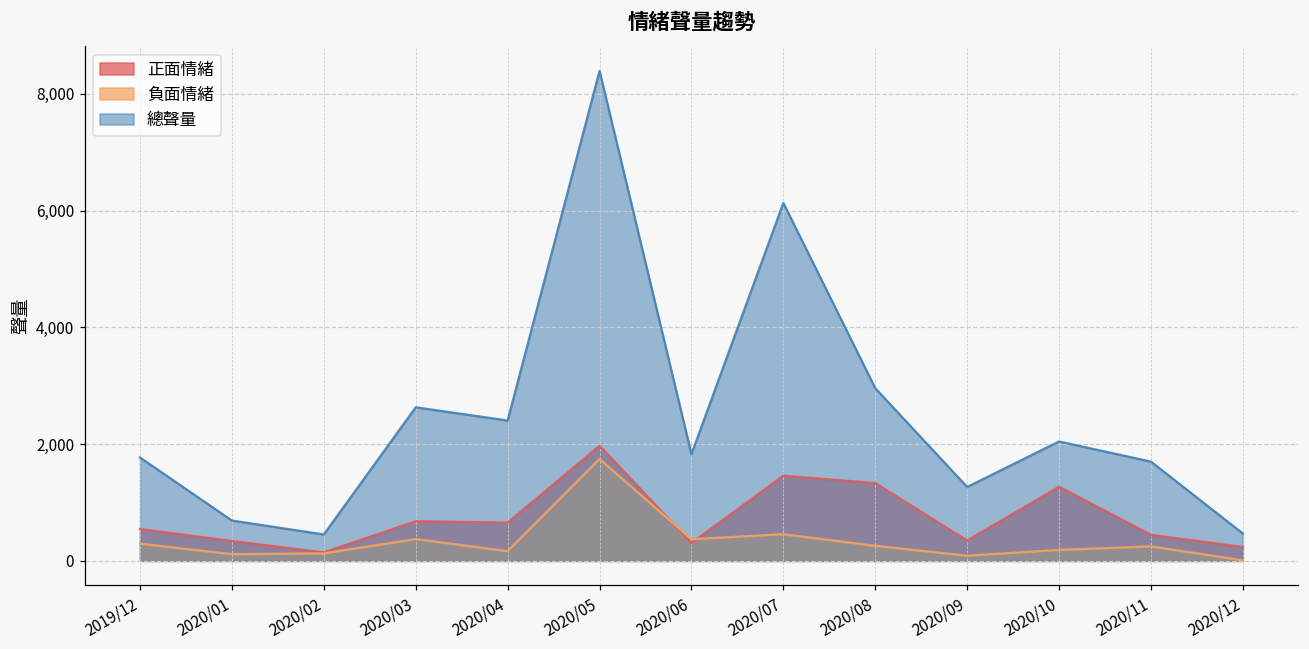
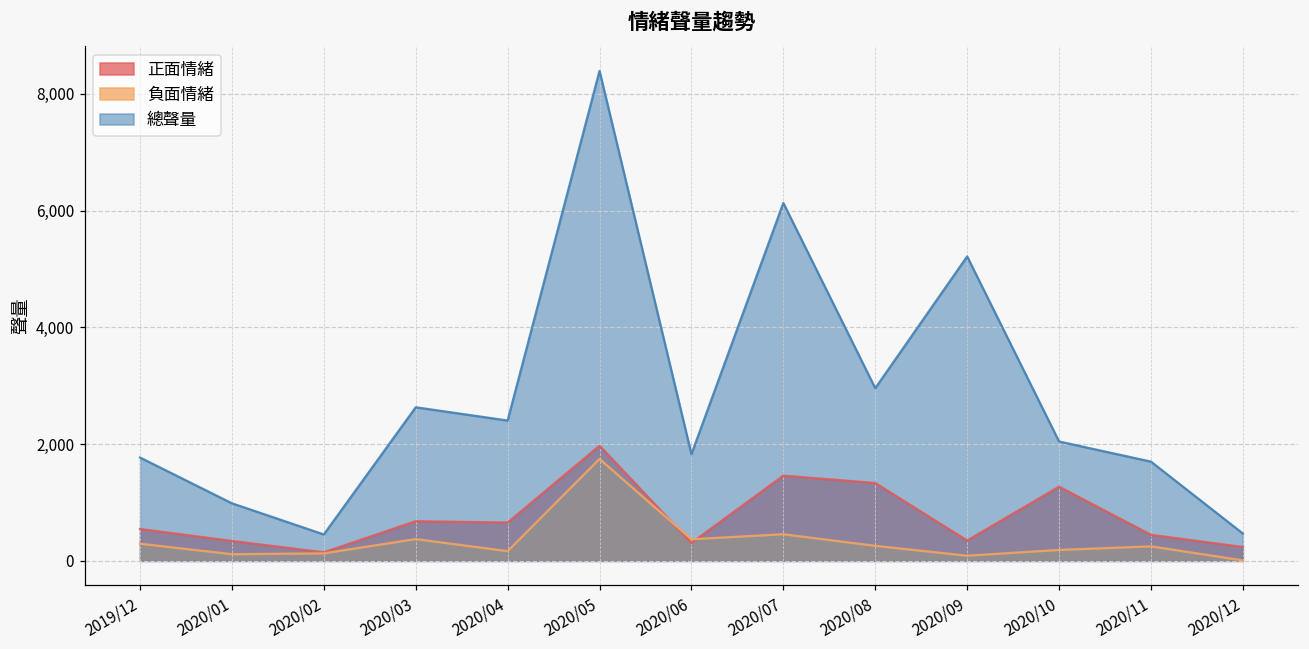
  {
    "正面情緒": {
      "2019/12": "500",
      "2020/01": "300",
      "2020/03": "700",
      "2020/04": "700",
      "2020/05": "2,000",
      "2020/06": "300",
      "2020/07": "1,500",
      "2020/08": "1,300",
      "2020/09": "300",
      "2020/10": "1,300",
      "2020/11": "400",
      "2020/12": "200"
    },
    "負面情緒": {
      "2019/12": "300",
      "2020/01": "100",
      "2020/03": "400",
      "2020/04": "200",
      "2020/05": "1,700",
      "2020/06": "400",
      "2020/07": "500",
      "2020/08": "300",
      "2020/09": "100",
      "2020/10": "200",
      "2020/11": "200",
      "2020/12": "0"
    },
    "總聲量": {
      "2019/12": "1,800",
-     "2020/01": "700",
+     "2020/01": "1,000",
      "2020/02": "500",
      "2020/03": "2,600",
      "2020/04": "2,400",
      "2020/05": "8,400",
      "2020/06": "1,800",
      "2020/07": "6,100",
      "2020/08": "3,000",
-     "2020/09": "1,300",
+     "2020/09": "5,200",
      "2020/10": "2,000",
      "2020/11": "1,700",
      "2020/12": "500"
    }
  }
